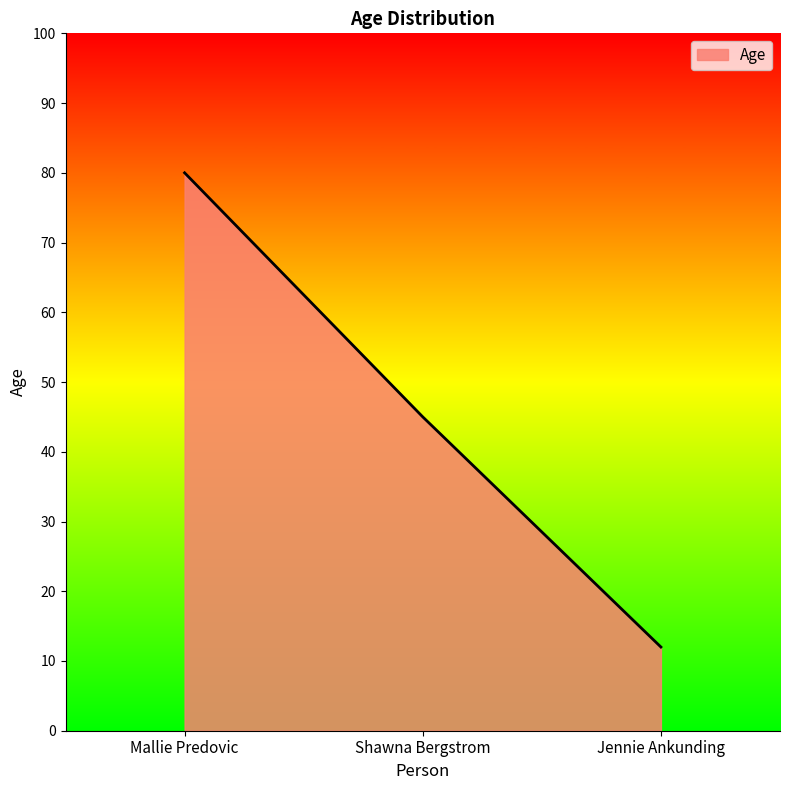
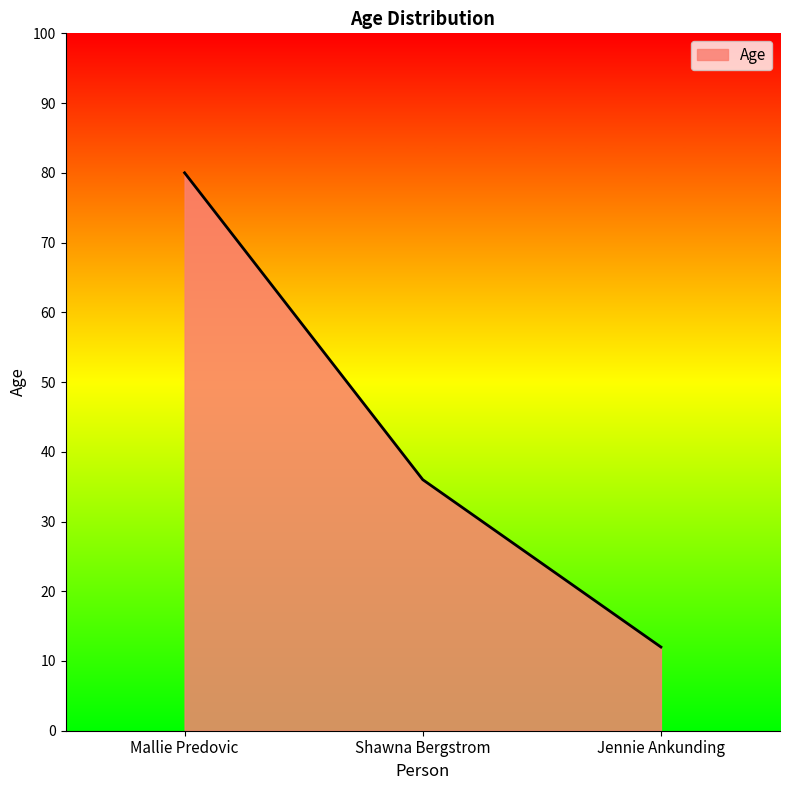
  {
    "Mallie Predovic": 80,
-   "Shawna Bergstrom": 45,
+   "Shawna Bergstrom": 36,
    "Jennie Ankunding": 12
  }
